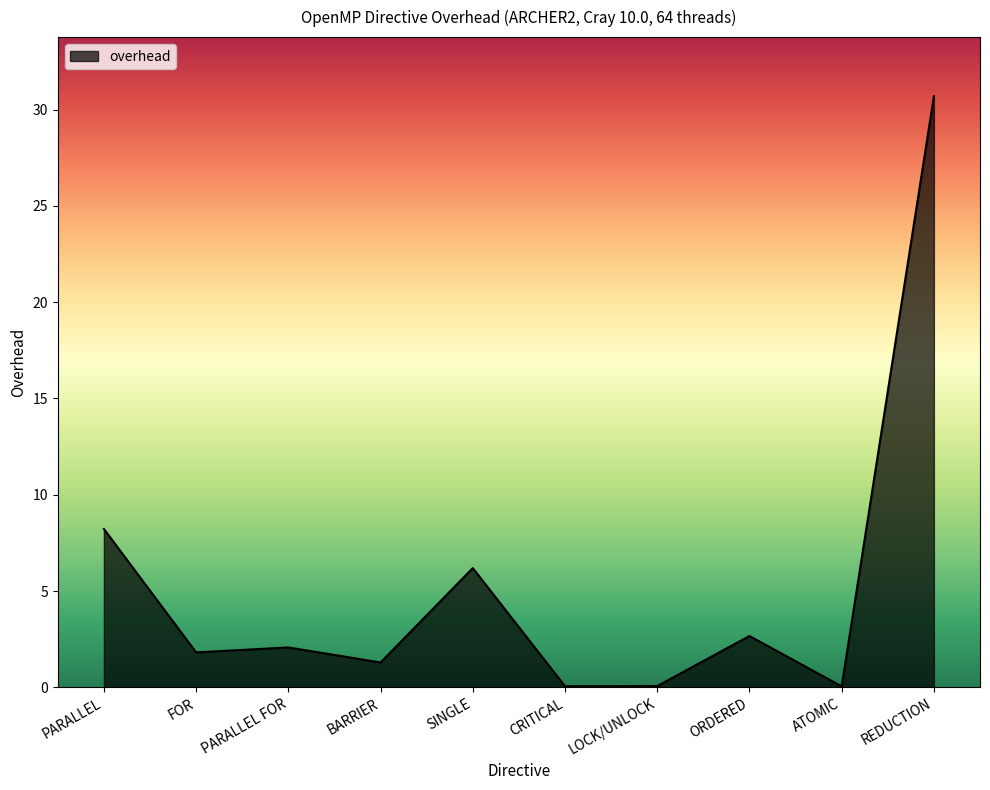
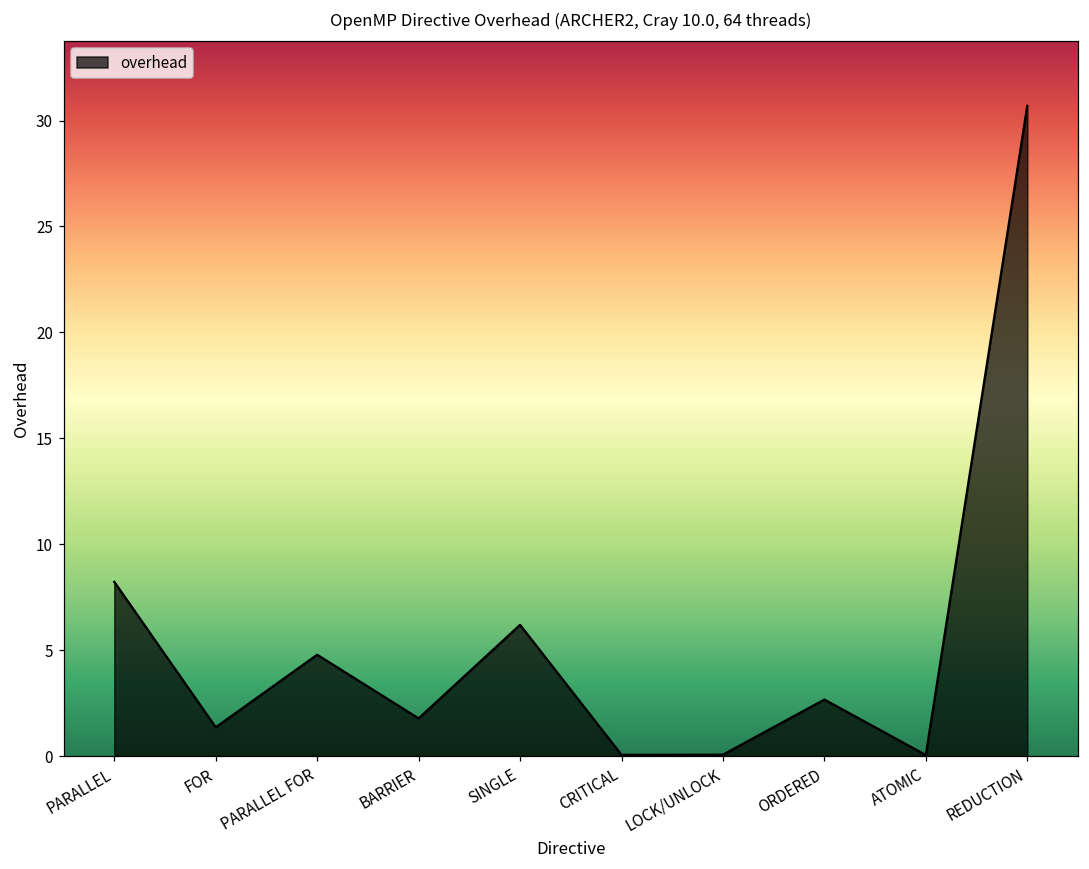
  {
    "PARALLEL": 8.2,
-   "FOR": 1.8,
-   "PARALLEL FOR": 2.1,
-   "BARRIER": 1.3,
+   "FOR": 1.4,
+   "PARALLEL FOR": 4.8,
+   "BARRIER": 1.8,
    "SINGLE": 6.2,
    "CRITICAL": 0.1,
    "LOCK/UNLOCK": 0.1,
    "ORDERED": 2.7,
    "ATOMIC": 0.0,
    "REDUCTION": 30.7
  }
